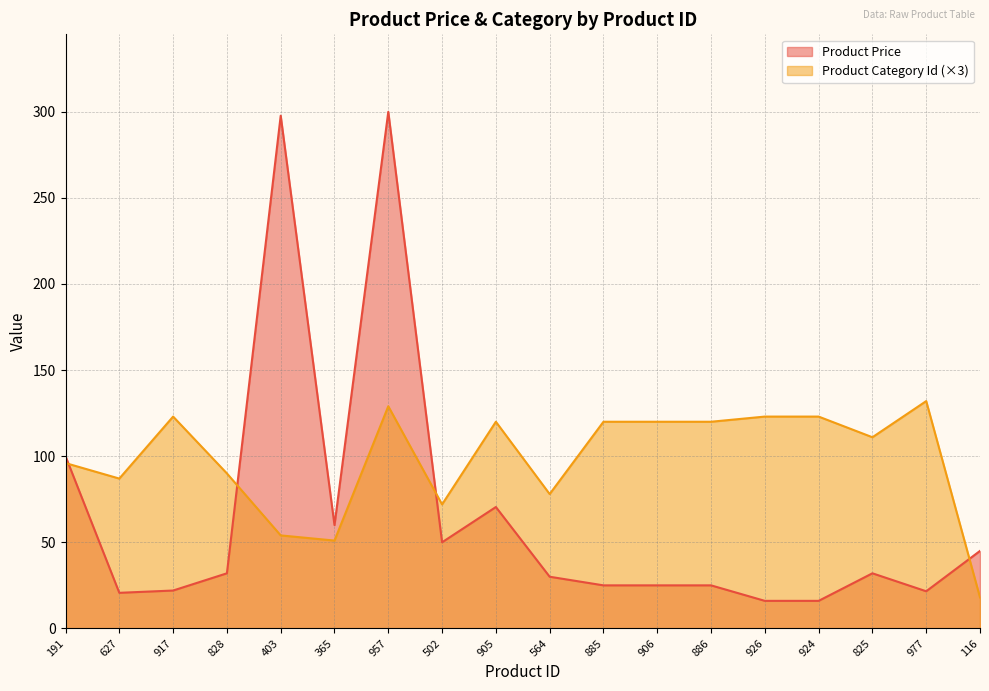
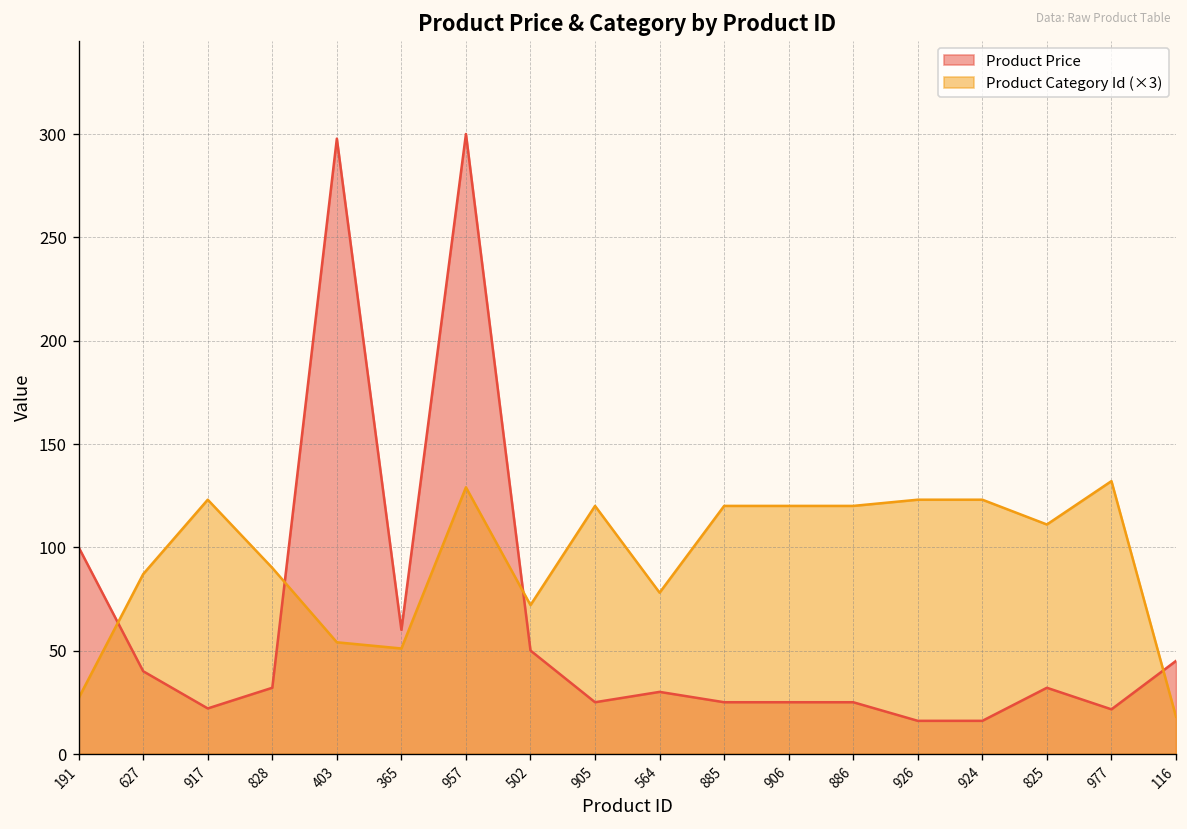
  {
    "Product Price": {
      "191": 100,
-     "627": 21,
+     "627": 40,
      "917": 22,
      "828": 32,
      "403": 298,
      "365": 60,
      "957": 300,
      "502": 50,
-     "905": 70,
+     "905": 25,
      "564": 30,
      "885": 25,
      "906": 25,
      "886": 25,
      "926": 16,
      "924": 16,
      "825": 32,
      "977": 22,
      "116": 45
    },
    "Product Category Id (×3)": {
-     "191": 96,
+     "191": 27,
      "627": 87,
      "917": 123,
      "828": 90,
      "403": 54,
      "365": 51,
      "957": 129,
      "502": 72,
      "905": 120,
      "564": 78,
      "885": 120,
      "906": 120,
      "886": 120,
      "926": 123,
      "924": 123,
      "825": 111,
      "977": 132,
      "116": 18
    }
  }
